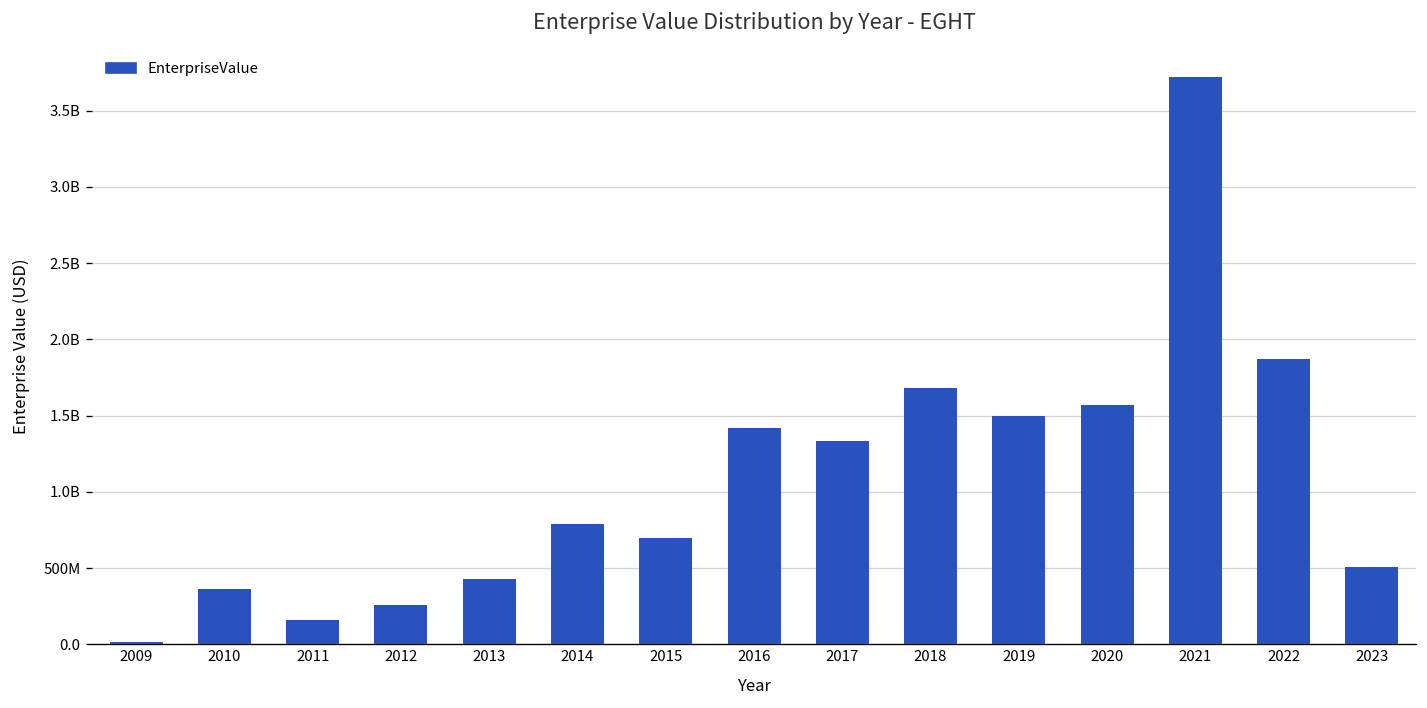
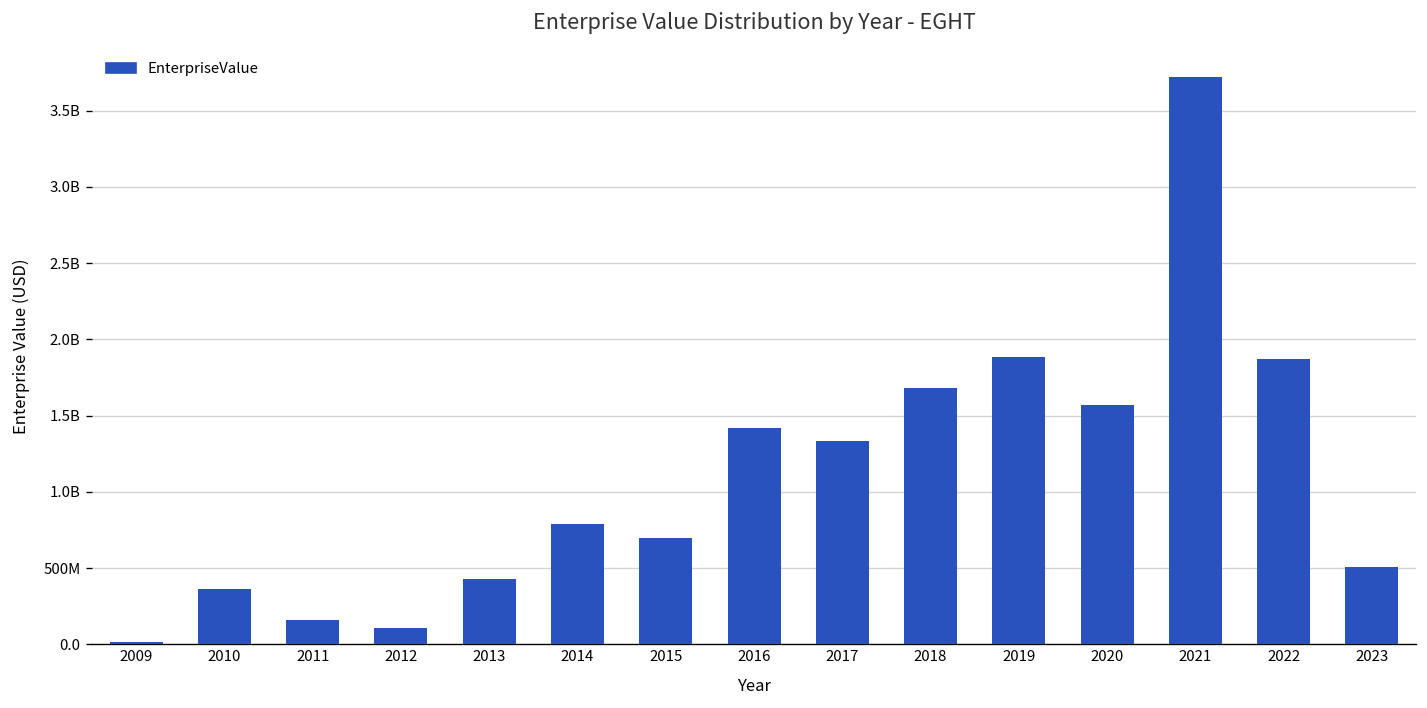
  {
    "2010": 360000000,
    "2011": 160000000,
-   "2012": 260000000,
+   "2012": 110000000,
    "2013": 430000000,
    "2014": 790000000,
    "2015": 700000000,
    "2016": 1420000000,
    "2017": 1340000000,
    "2018": 1680000000,
-   "2019": 1500000000,
+   "2019": 1890000000,
    "2020": 1570000000,
    "2021": 3720000000,
    "2022": 1870000000,
    "2023": 510000000
  }
